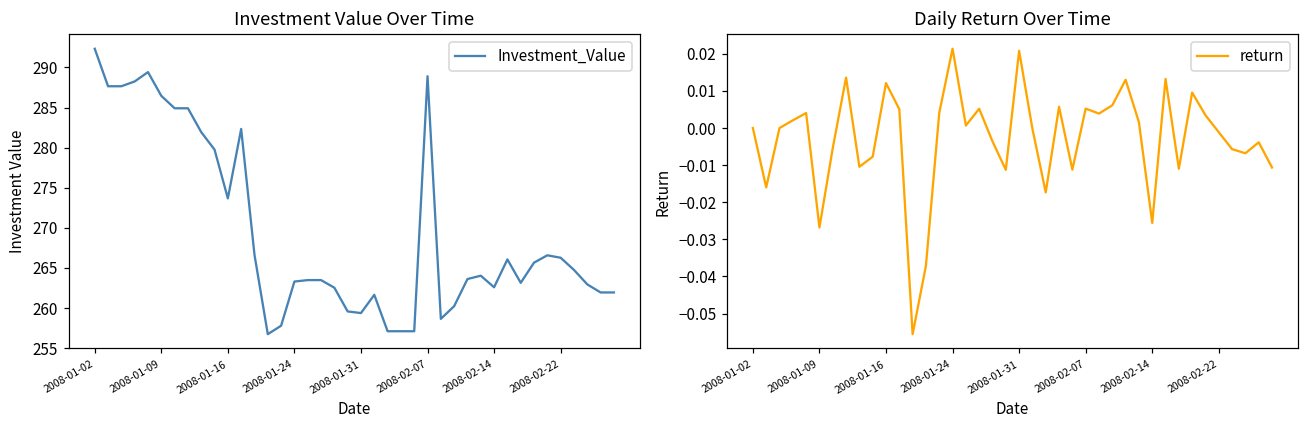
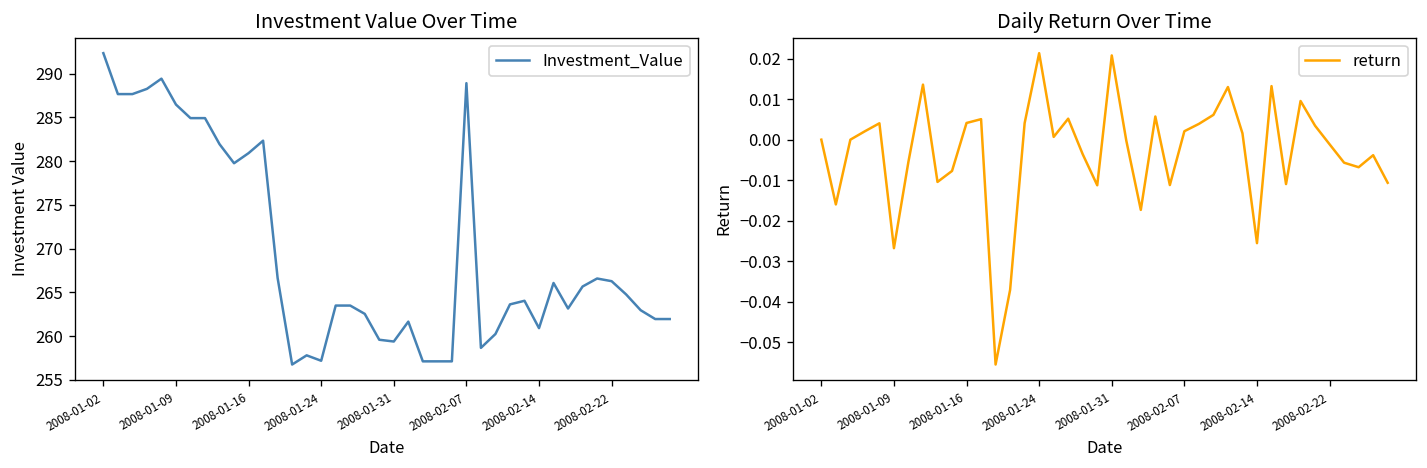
  {
    "Investment Value Over Time": {
      "2008-01-02": 292,
      "2008-01-09": 286,
-     "2008-01-16": 274,
-     "2008-01-24": 263,
+     "2008-01-16": 281,
+     "2008-01-24": 257,
      "2008-01-31": 259,
      "2008-02-07": 289,
-     "2008-02-14": 263,
+     "2008-02-14": 261,
      "2008-02-22": 266
    },
    "Daily Return Over Time": {
      "2008-01-02": 0.000,
      "2008-01-09": -0.027,
-     "2008-01-16": 0.012,
+     "2008-01-16": 0.004,
      "2008-01-24": 0.021,
      "2008-01-31": 0.021,
-     "2008-02-07": 0.005,
+     "2008-02-07": 0.002,
      "2008-02-14": -0.026,
      "2008-02-22": -0.001
    }
  }
